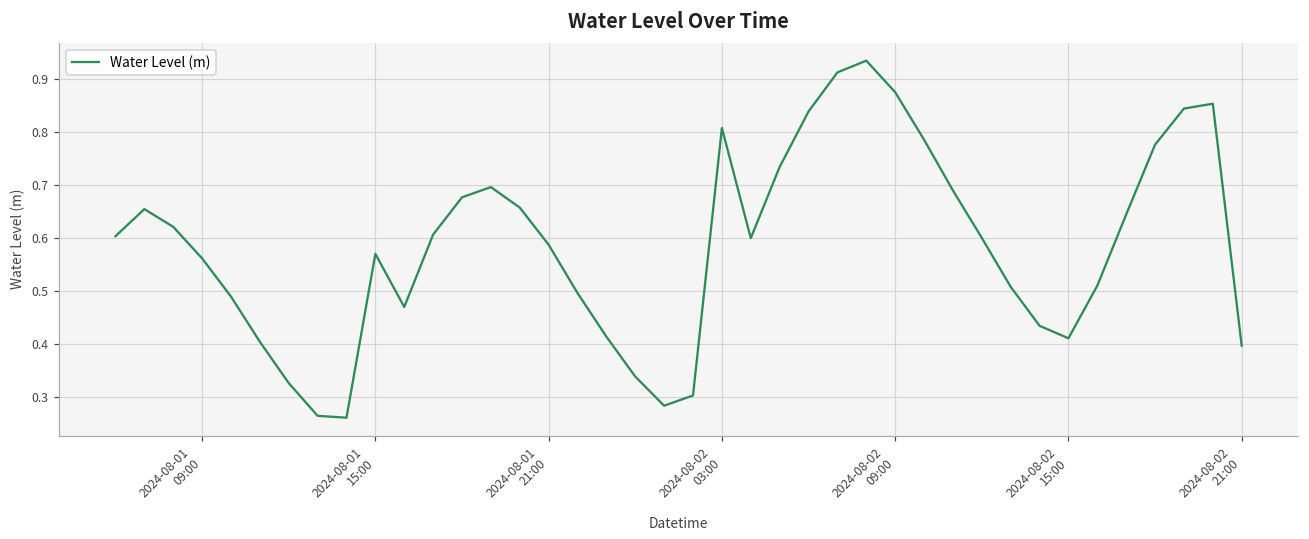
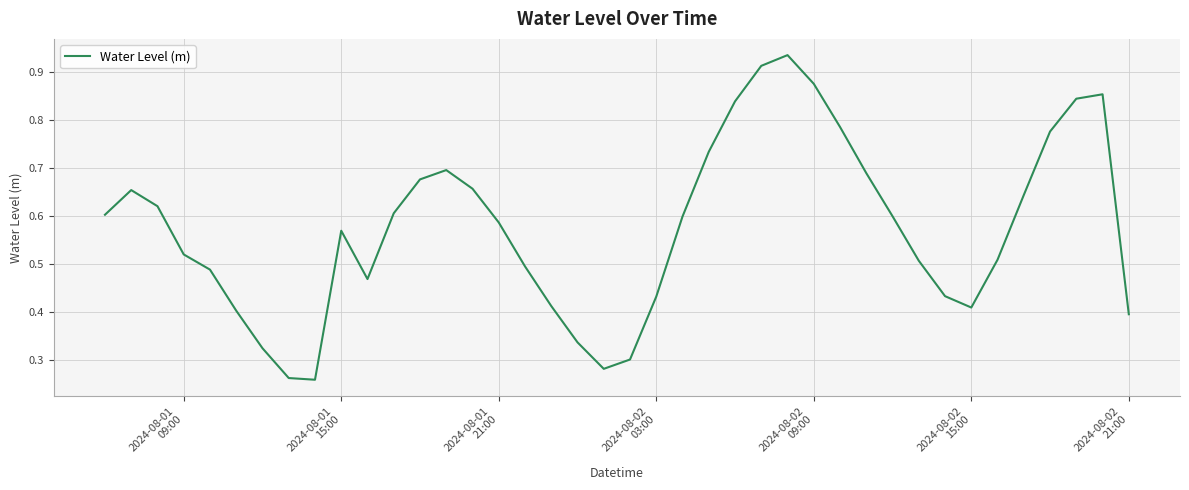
  {
-   "2024-08-01 09:00": 0.56,
+   "2024-08-01 09:00": 0.52,
    "2024-08-01 15:00": 0.57,
    "2024-08-01 21:00": 0.59,
-   "2024-08-02 03:00": 0.81,
+   "2024-08-02 03:00": 0.43,
    "2024-08-02 09:00": 0.87,
    "2024-08-02 15:00": 0.41,
    "2024-08-02 21:00": 0.40
  }
